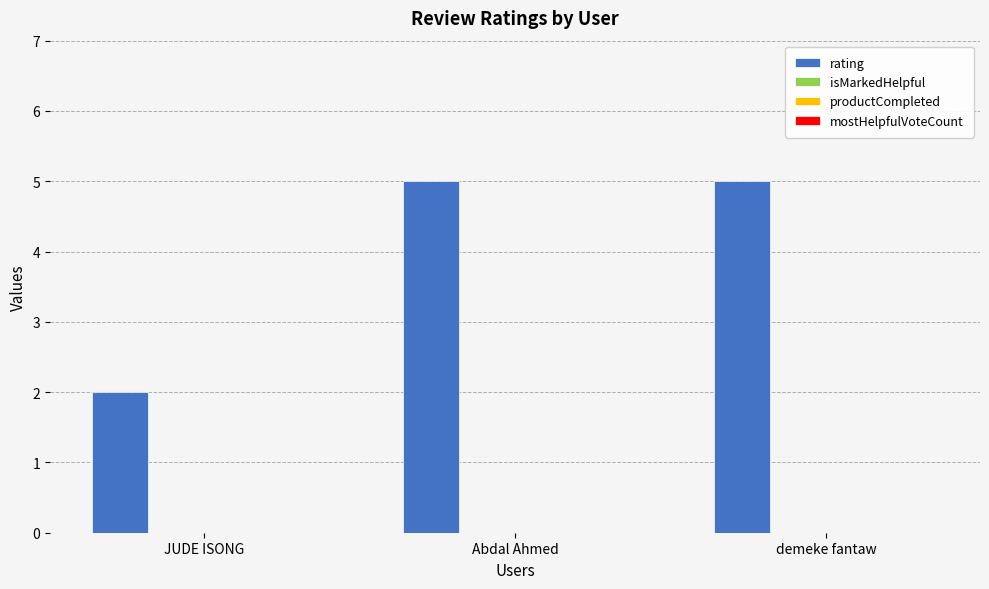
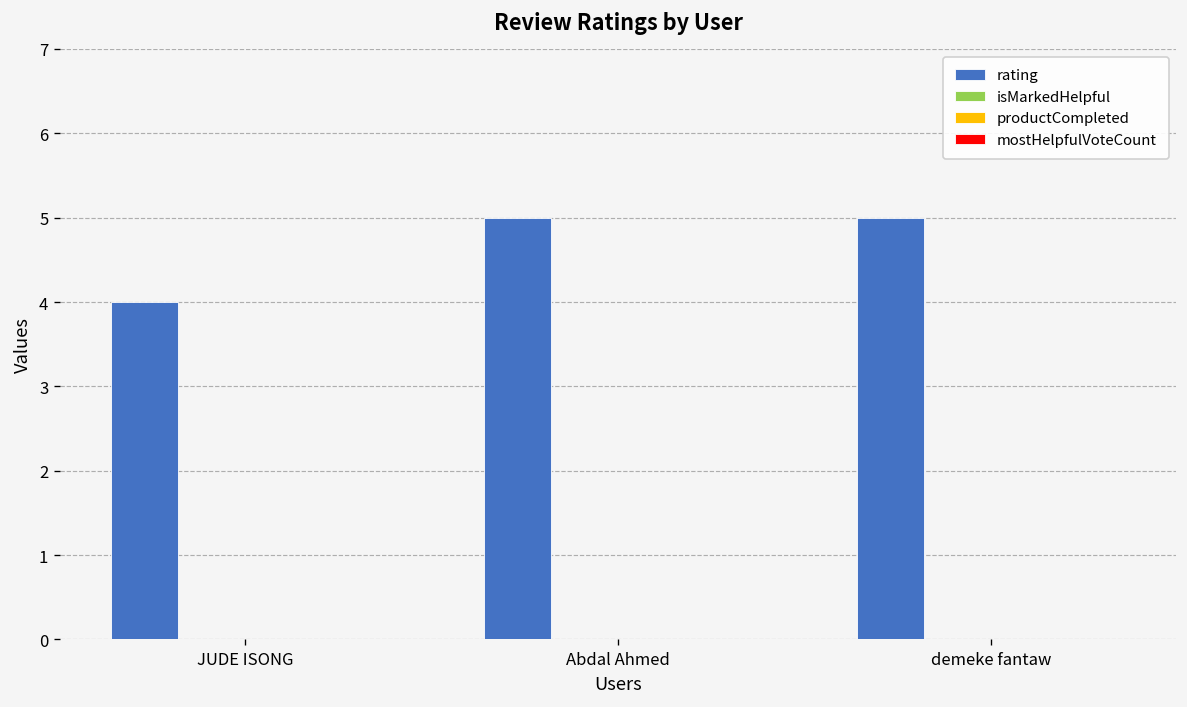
  {
    "rating": {
-     "JUDE ISONG": 2,
+     "JUDE ISONG": 4,
      "Abdal Ahmed": 5,
      "demeke fantaw": 5
    },
    "isMarkedHelpful": {
      "JUDE ISONG": 0,
      "Abdal Ahmed": 0,
      "demeke fantaw": 0
    },
    "productCompleted": {
      "JUDE ISONG": 0,
      "Abdal Ahmed": 0,
      "demeke fantaw": 0
    },
    "mostHelpfulVoteCount": {
      "JUDE ISONG": 0,
      "Abdal Ahmed": 0,
      "demeke fantaw": 0
    }
  }
